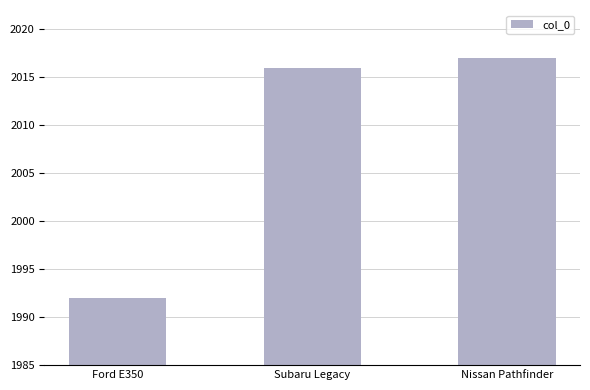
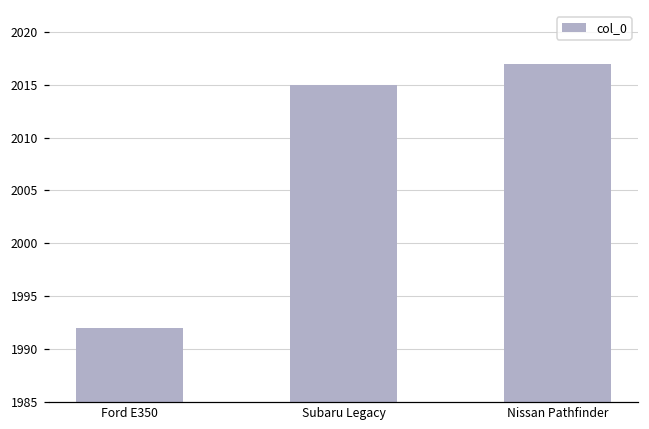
  {
    "Ford E350": 1992,
-   "Subaru Legacy": 2016,
+   "Subaru Legacy": 2015,
    "Nissan Pathfinder": 2017
  }
